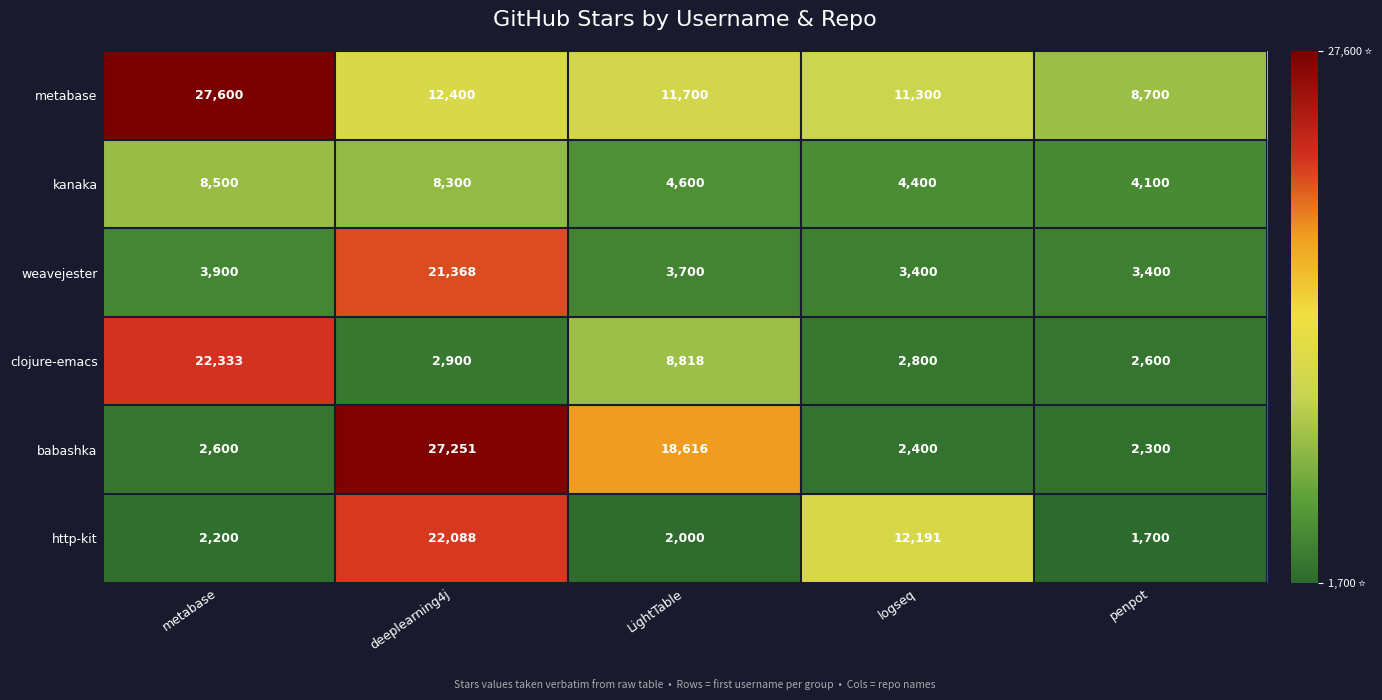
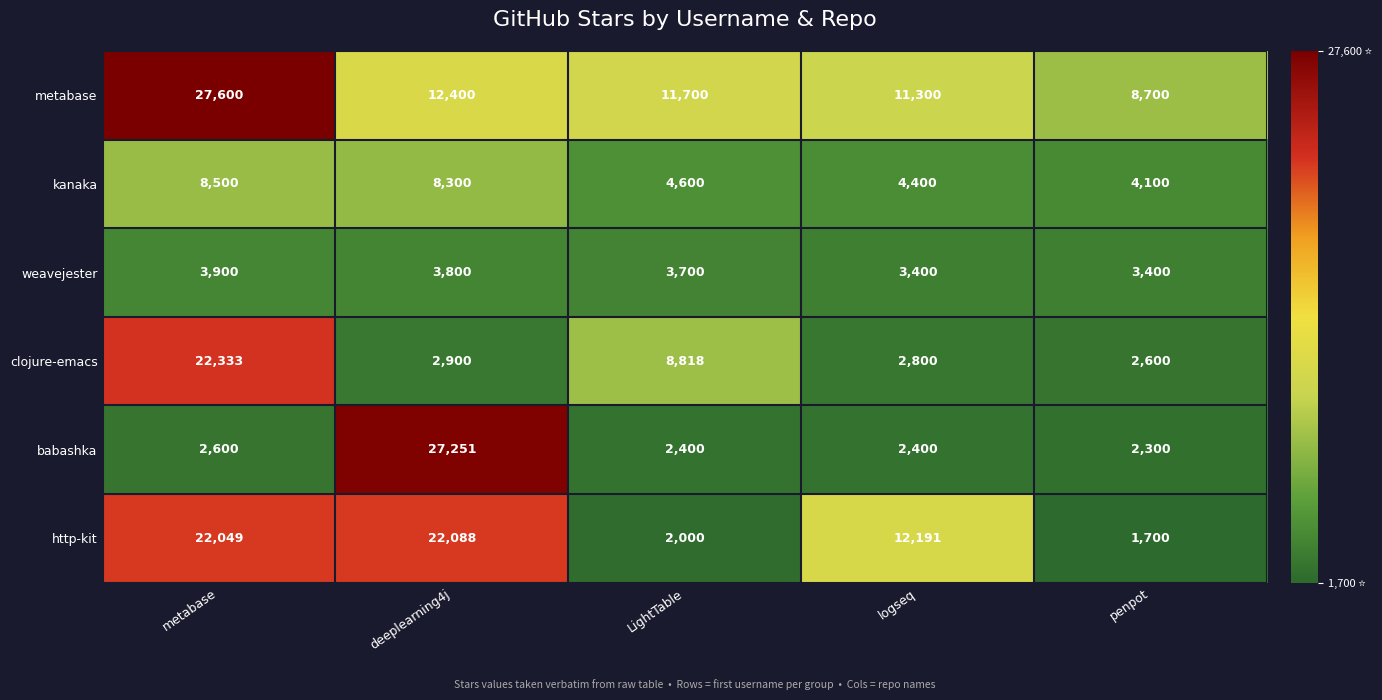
  {
    "metabase": {
      "metabase": "27,600",
      "deeplearning4j": "12,400",
      "LightTable": "11,700",
      "logseq": "11,300",
      "penpot": "8,700"
    },
    "kanaka": {
      "metabase": "8,500",
      "deeplearning4j": "8,300",
      "LightTable": "4,600",
      "logseq": "4,400",
      "penpot": "4,100"
    },
    "weavejester": {
      "metabase": "3,900",
-     "deeplearning4j": "21,368",
+     "deeplearning4j": "3,800",
      "LightTable": "3,700",
      "logseq": "3,400",
      "penpot": "3,400"
    },
    "clojure-emacs": {
      "metabase": "22,333",
      "deeplearning4j": "2,900",
      "LightTable": "8,818",
      "logseq": "2,800",
      "penpot": "2,600"
    },
    "babashka": {
      "metabase": "2,600",
      "deeplearning4j": "27,251",
-     "LightTable": "18,616",
+     "LightTable": "2,400",
      "logseq": "2,400",
      "penpot": "2,300"
    },
    "http-kit": {
-     "metabase": "2,200",
+     "metabase": "22,049",
      "deeplearning4j": "22,088",
      "LightTable": "2,000",
      "logseq": "12,191",
      "penpot": "1,700"
    }
  }
